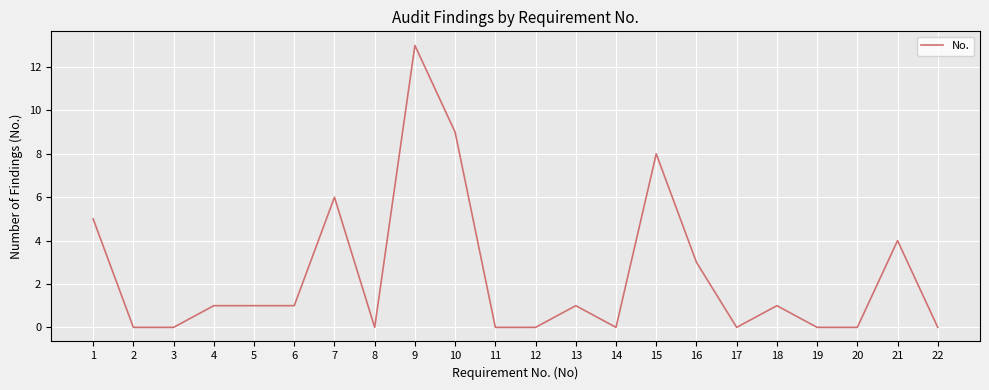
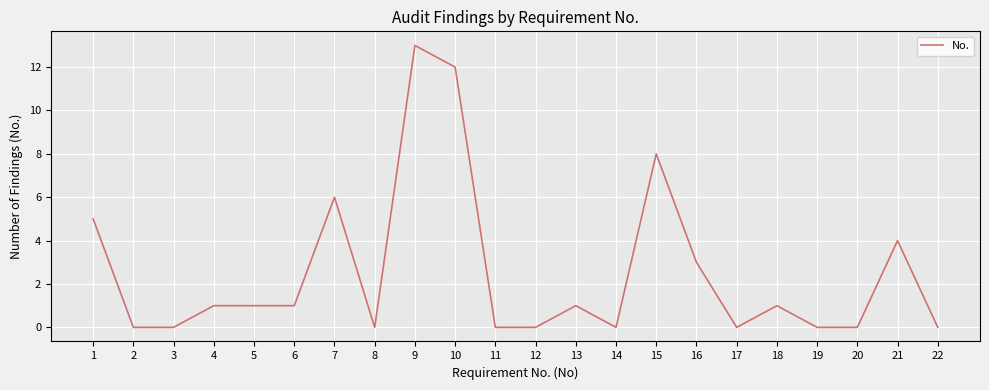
  {
    "1": 5,
    "2": 0,
    "3": 0,
    "4": 1,
    "5": 1,
    "6": 1,
    "7": 6,
    "8": 0,
    "9": 13,
-   "10": 9,
+   "10": 12,
    "11": 0,
    "12": 0,
    "13": 1,
    "14": 0,
    "15": 8,
    "16": 3,
    "17": 0,
    "18": 1,
    "19": 0,
    "20": 0,
    "21": 4,
    "22": 0
  }
